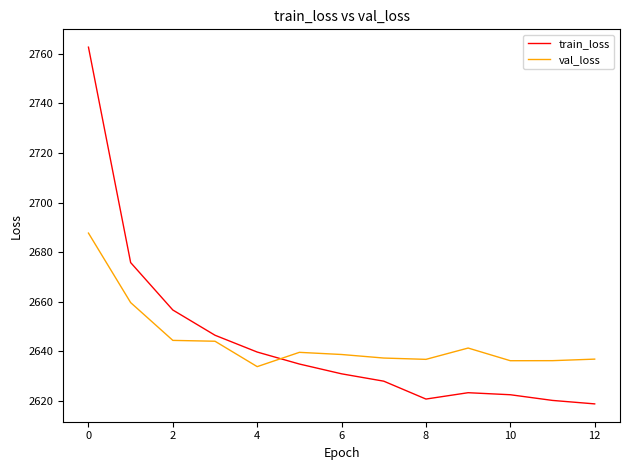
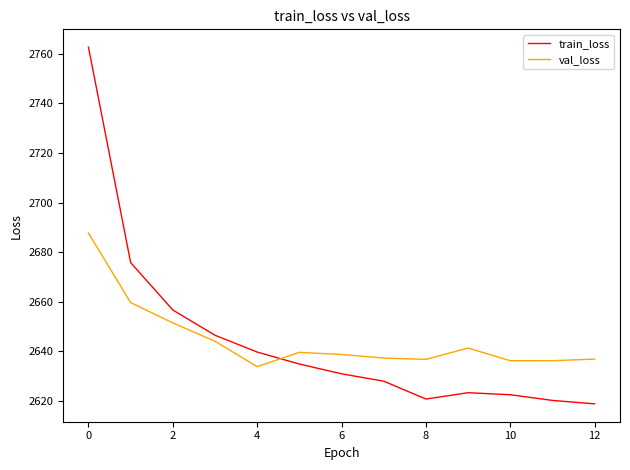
  {
    "train_loss": {
      "0": 2763,
      "2": 2657,
      "4": 2640,
      "6": 2631,
      "8": 2621,
      "10": 2622,
      "12": 2619
    },
    "val_loss": {
      "0": 2688,
-     "2": 2644,
+     "2": 2651,
      "4": 2634,
      "6": 2639,
      "8": 2637,
      "10": 2636,
      "12": 2637
    }
  }
